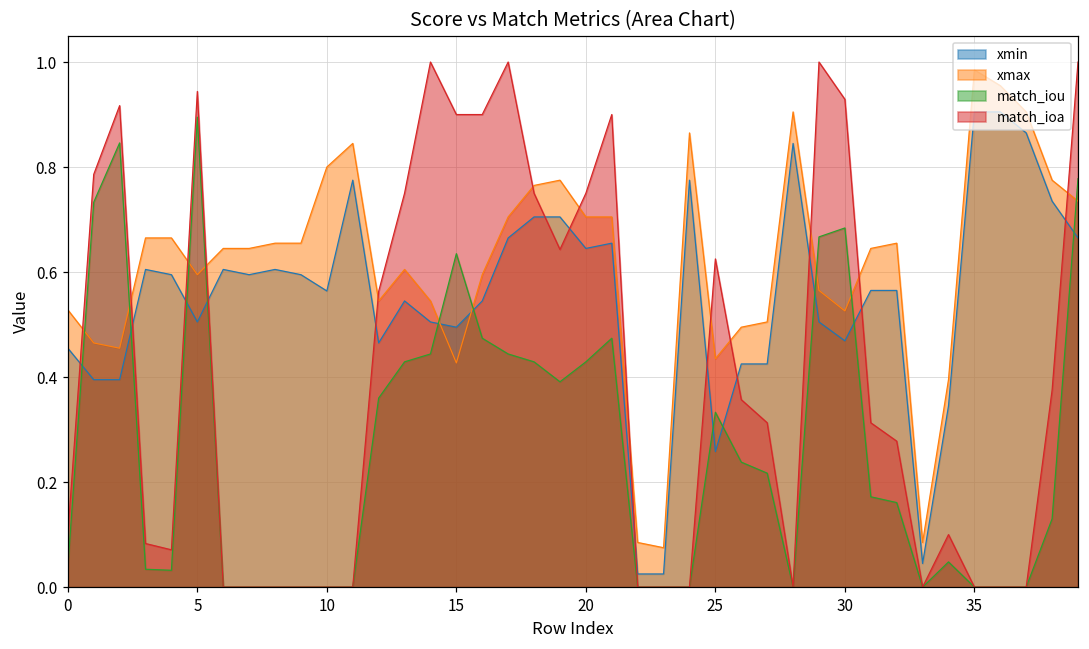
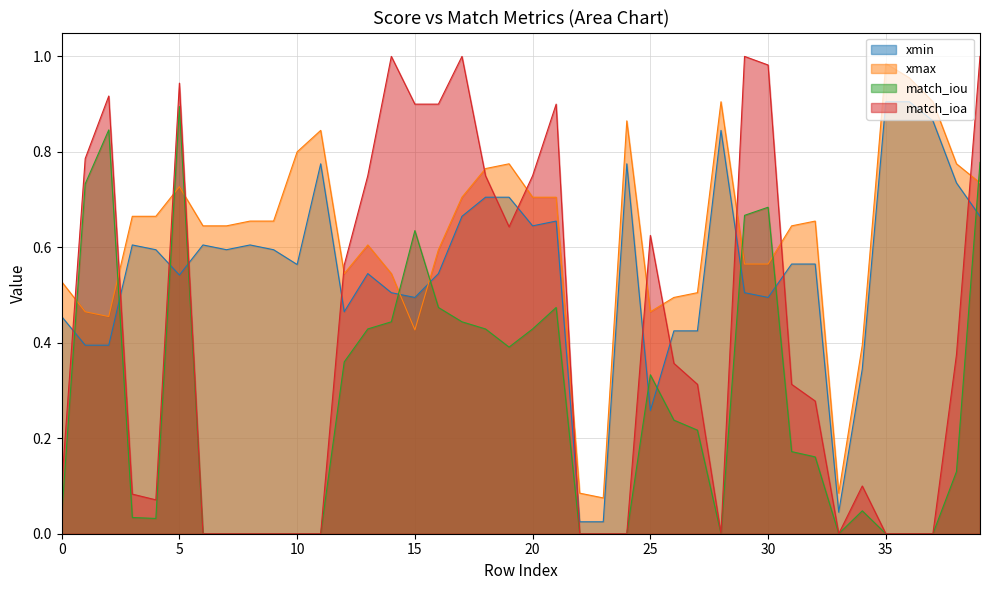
  {
    "xmin": {
      "0": 0.46,
-     "5": 0.51,
+     "5": 0.54,
      "10": 0.56,
      "15": 0.50,
      "20": 0.65,
      "25": 0.26,
-     "30": 0.47
+     "30": 0.50
    },
    "xmax": {
      "0": 0.53,
-     "5": 0.60,
+     "5": 0.73,
      "10": 0.80,
      "15": 0.43,
      "20": 0.71,
-     "25": 0.44,
-     "30": 0.53
+     "25": 0.47,
+     "30": 0.57
    },
    "match_iou": {
      "0": 0.04,
      "5": 0.90,
      "15": 0.64,
      "20": 0.43,
      "25": 0.33,
      "30": 0.68
    },
    "match_ioa": {
      "0": 0.10,
      "5": 0.94,
      "15": 0.90,
      "20": 0.75,
      "25": 0.63,
-     "30": 0.93
+     "30": 0.98
    }
  }
